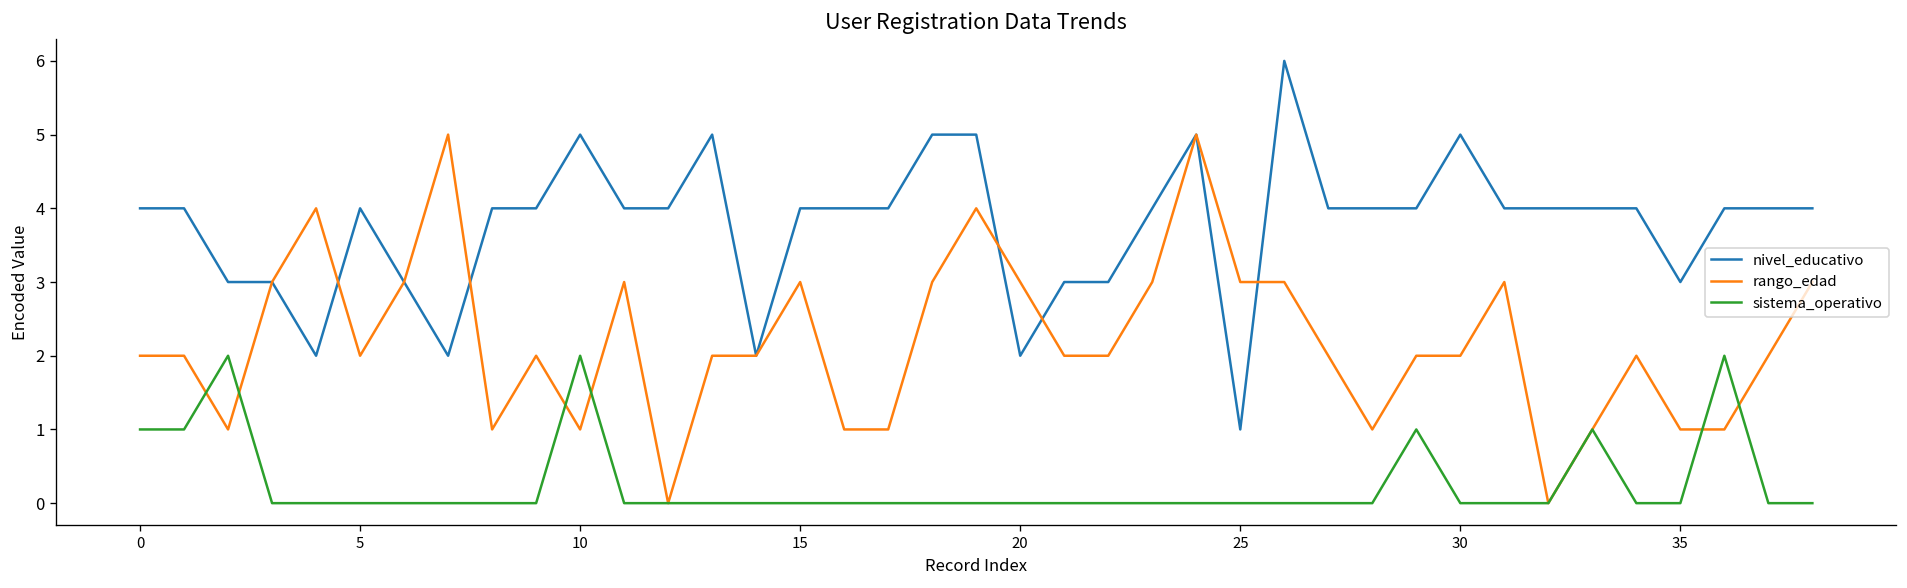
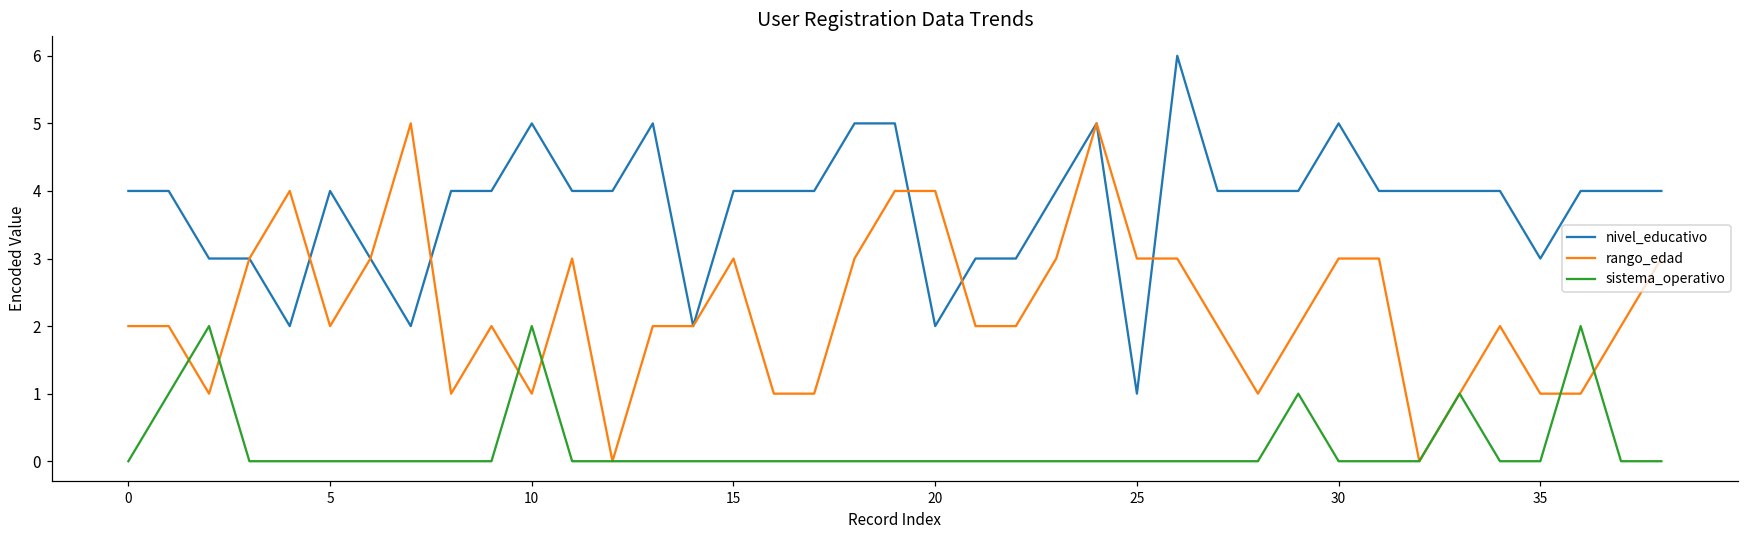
  {
    "nivel_educativo": {
      "0": 4,
      "5": 4,
      "10": 5,
      "15": 4,
      "20": 2,
      "25": 1,
      "30": 5,
      "35": 3
    },
    "rango_edad": {
      "0": 2,
      "5": 2,
      "10": 1,
      "15": 3,
-     "20": 3,
+     "20": 4,
      "25": 3,
-     "30": 2,
+     "30": 3,
      "35": 1
    },
    "sistema_operativo": {
-     "0": 1,
+     "0": 0,
      "5": 0,
      "10": 2,
      "15": 0,
      "20": 0,
      "25": 0,
      "30": 0,
      "35": 0
    }
  }
